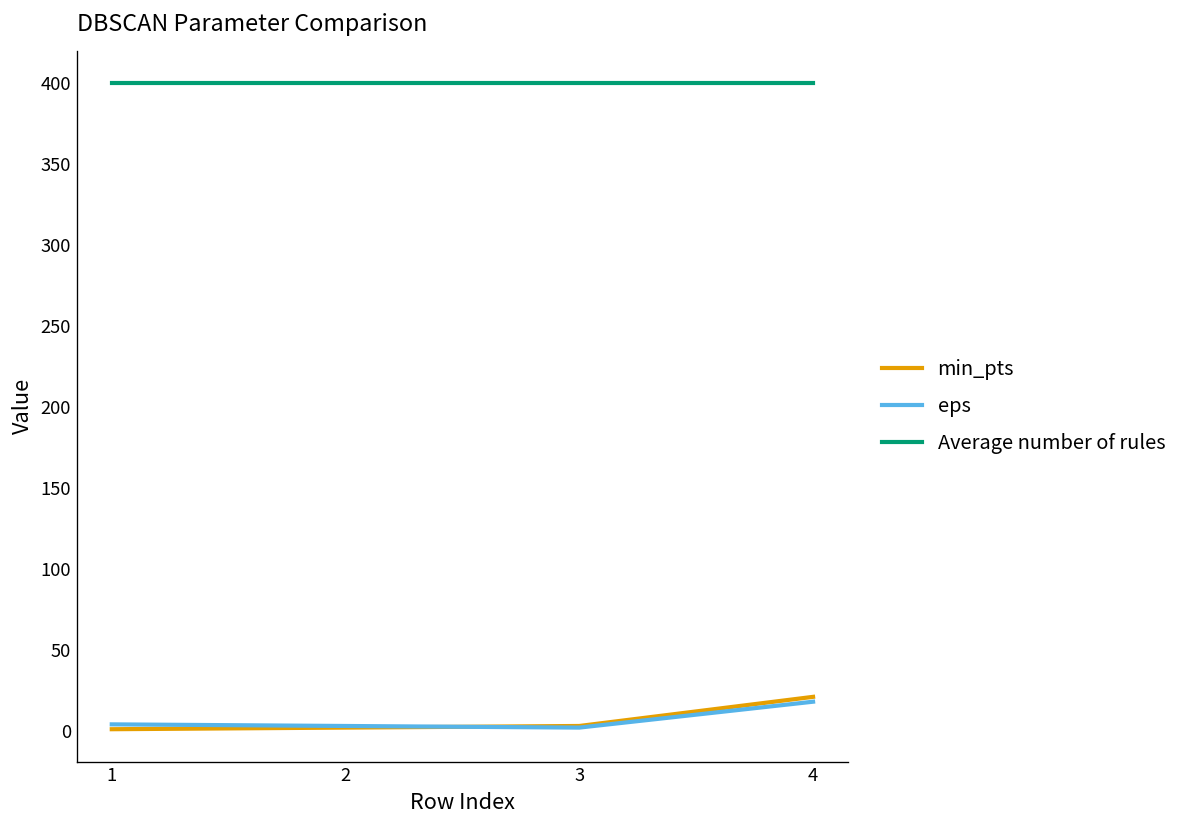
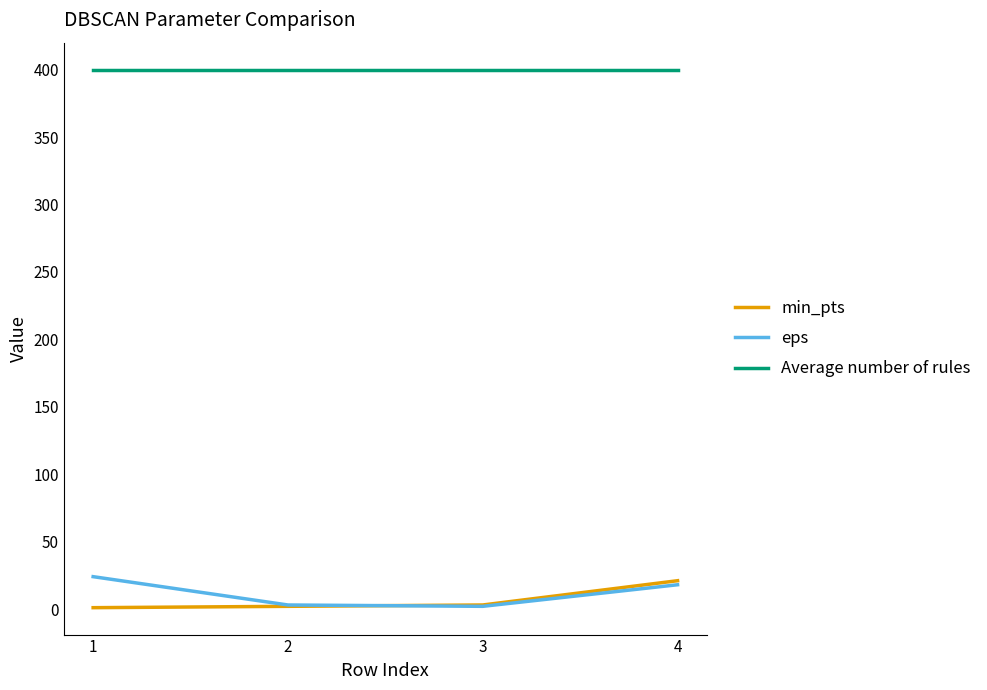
  {
    "min_pts": {
      "1": 1,
      "4": 21
    },
    "eps": {
-     "1": 4,
+     "1": 24,
      "4": 18
    },
    "Average number of rules": {
      "1": 400,
      "2": 400,
      "3": 400,
      "4": 400
    }
  }
